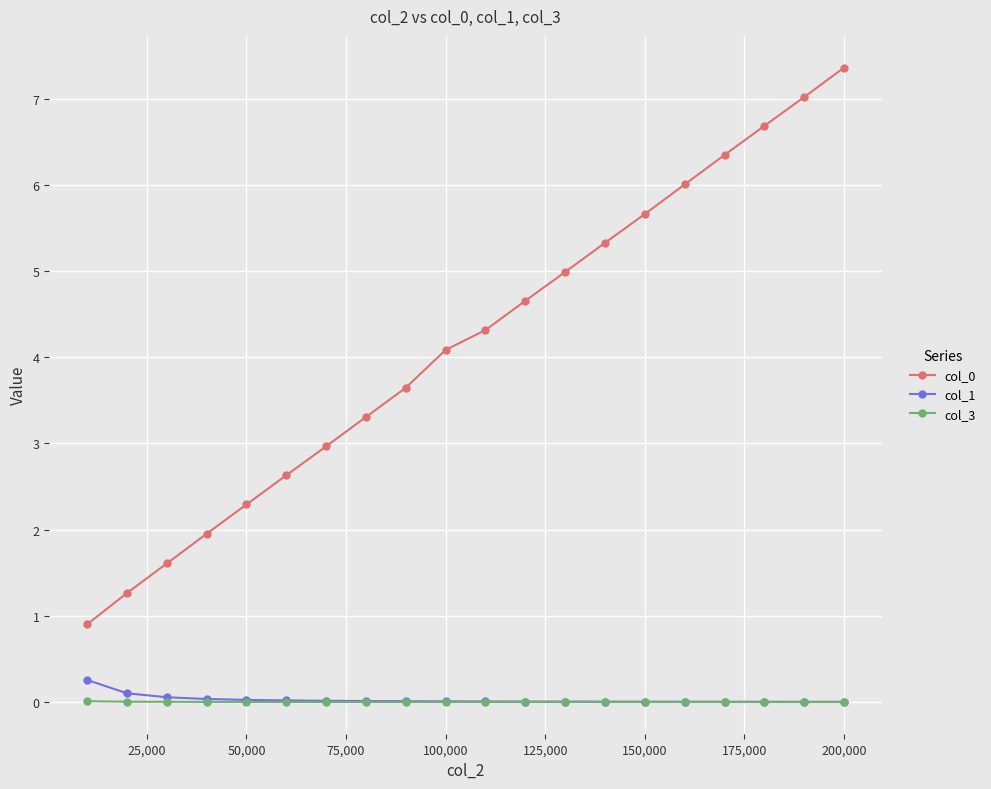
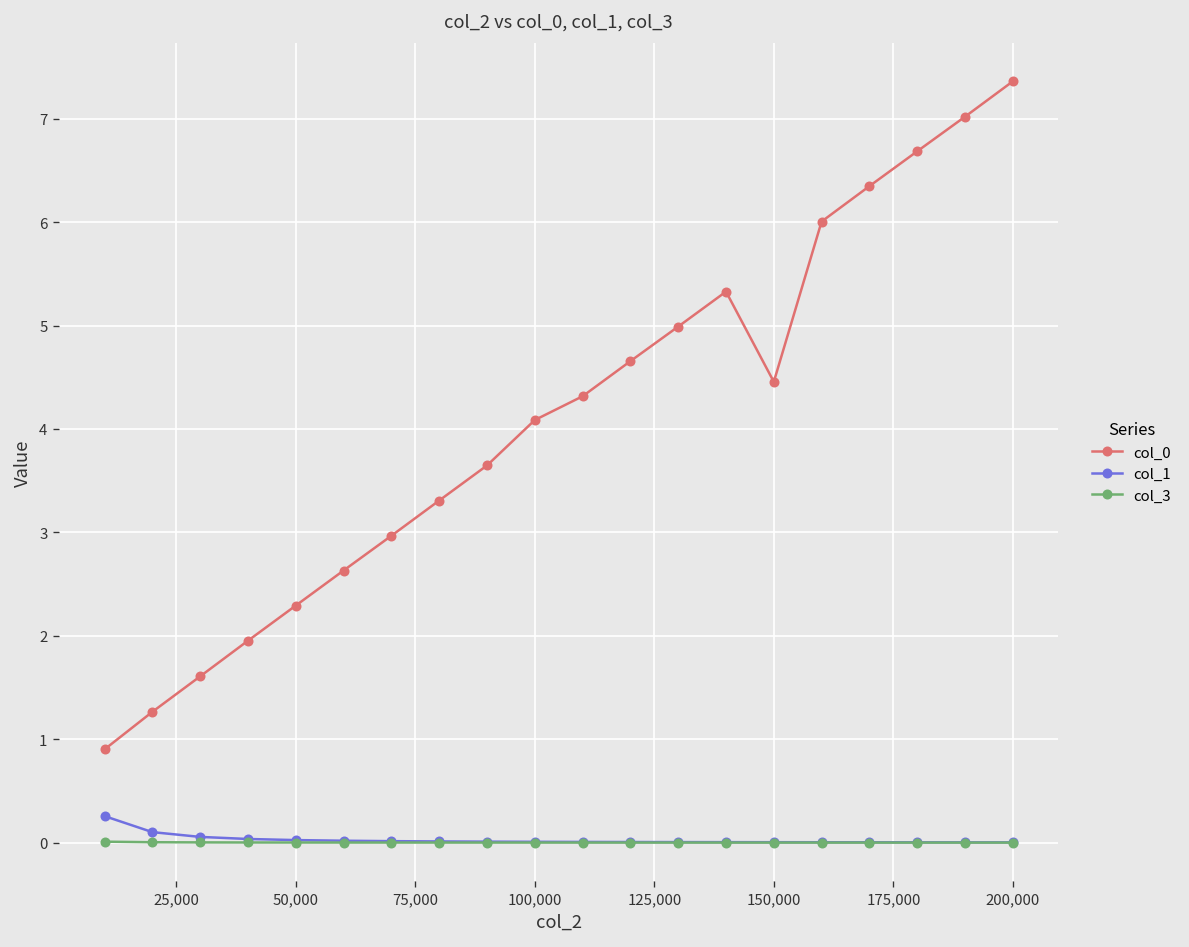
  {
    "col_0": {
      "50,000": 2.3,
      "100,000": 4.1,
-     "150,000": 5.7,
+     "150,000": 4.5,
      "200,000": 7.4
    }
  }
